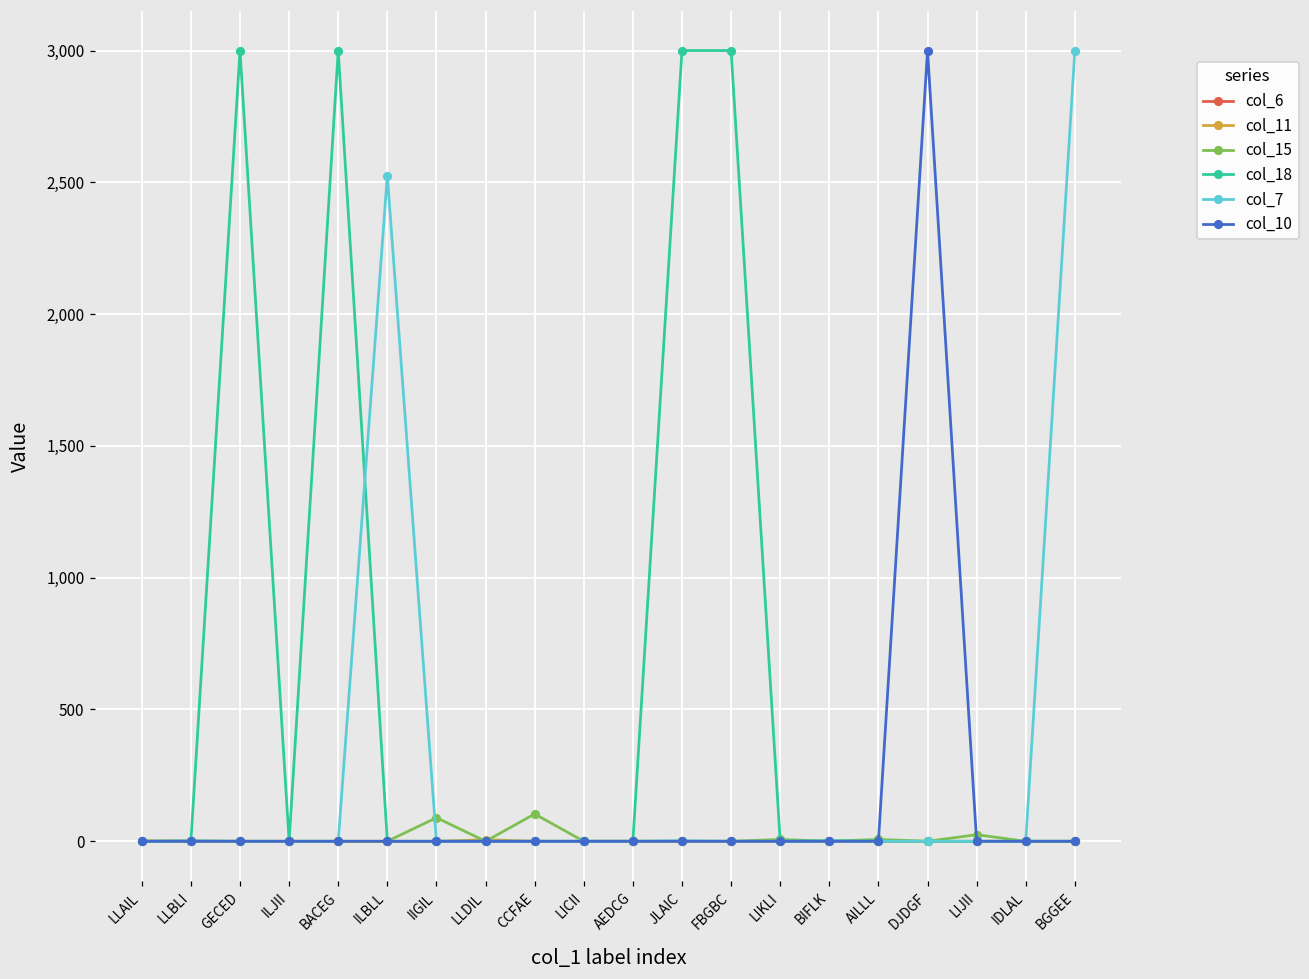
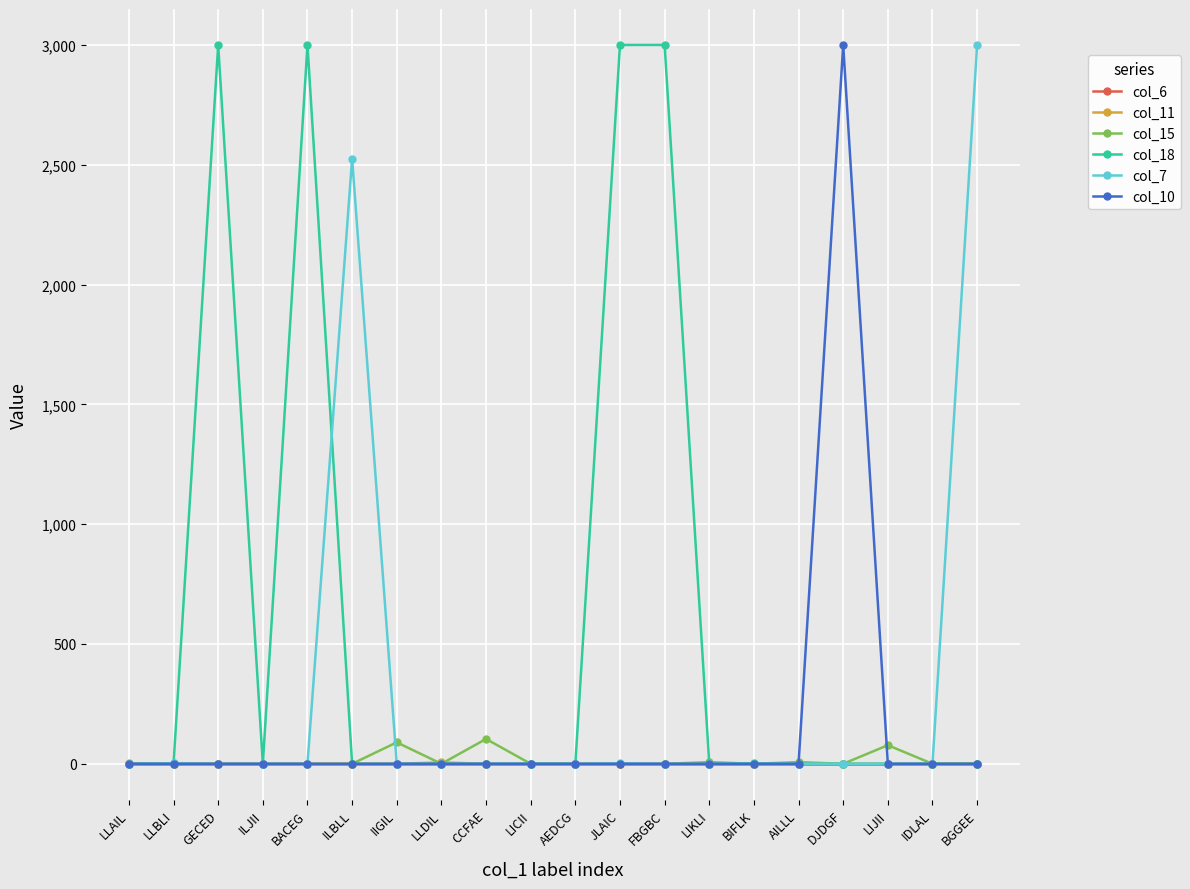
  {
    "col_15": {
      "IIGIL": "90",
      "CCFAE": "100",
-     "LIJII": "30"
+     "LIJII": "80"
    },
    "col_18": {
      "GECED": "3,000",
      "BACEG": "3,000",
      "JLAIC": "3,000",
      "FBGBC": "3,000"
    },
    "col_7": {
      "ILBLL": "2,530",
      "BGGEE": "3,000"
    },
    "col_10": {
      "DJDGF": "3,000"
    }
  }
